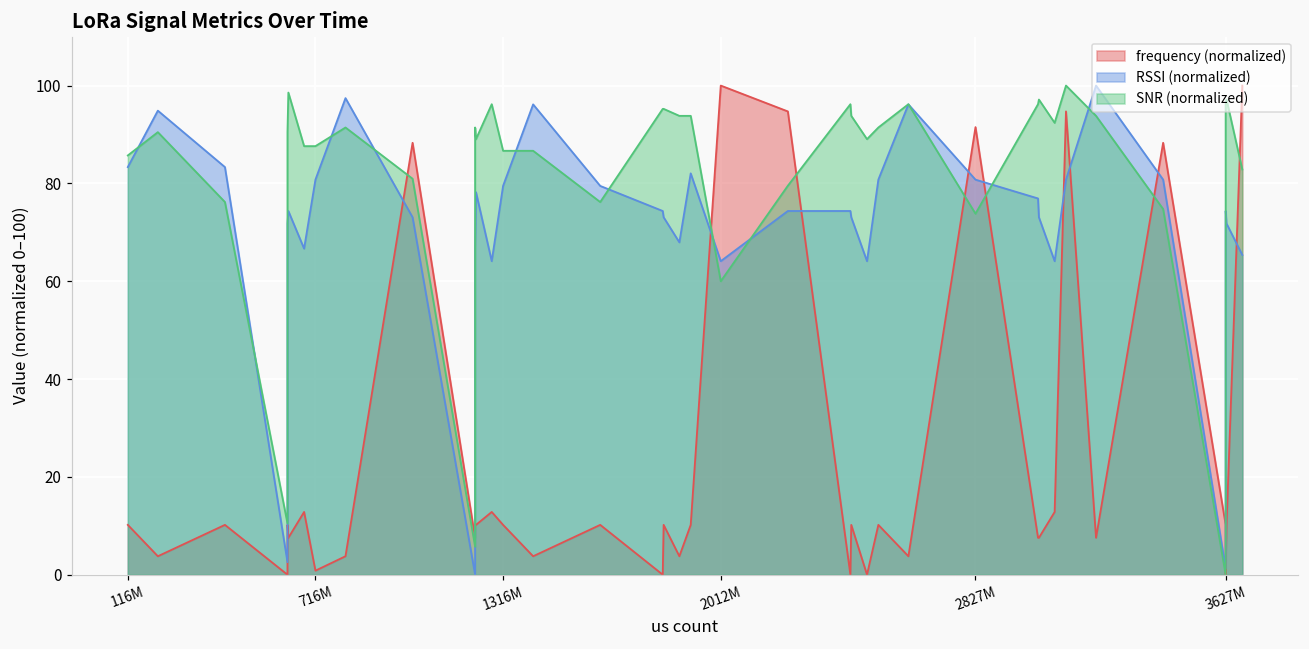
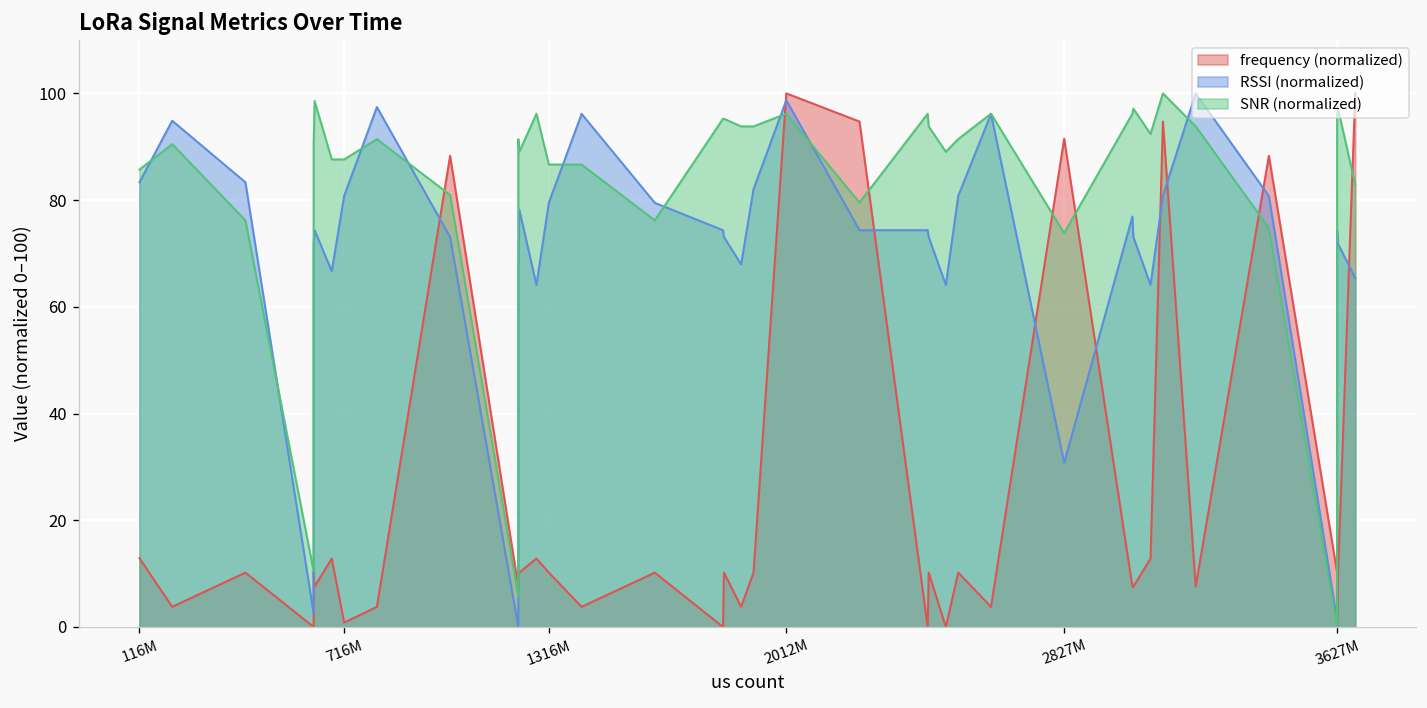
  {
    "frequency (normalized)": {
-     "116M": 10,
+     "116M": 13,
      "716M": 1,
      "1316M": 10,
      "2012M": 100,
      "2827M": 92,
      "3627M": 10
    },
    "RSSI (normalized)": {
      "116M": 83,
      "716M": 81,
      "1316M": 79,
-     "2012M": 64,
-     "2827M": 81,
+     "2012M": 99,
+     "2827M": 31,
      "3627M": 1
    },
    "SNR (normalized)": {
      "116M": 86,
      "716M": 88,
      "1316M": 87,
-     "2012M": 60,
+     "2012M": 96,
      "2827M": 74
    }
  }
